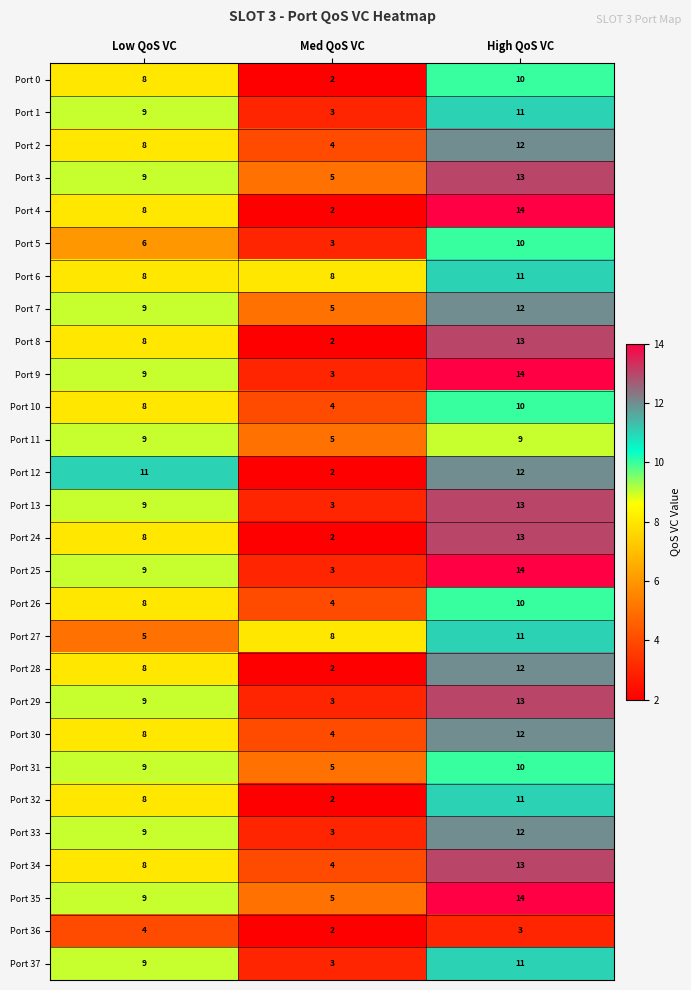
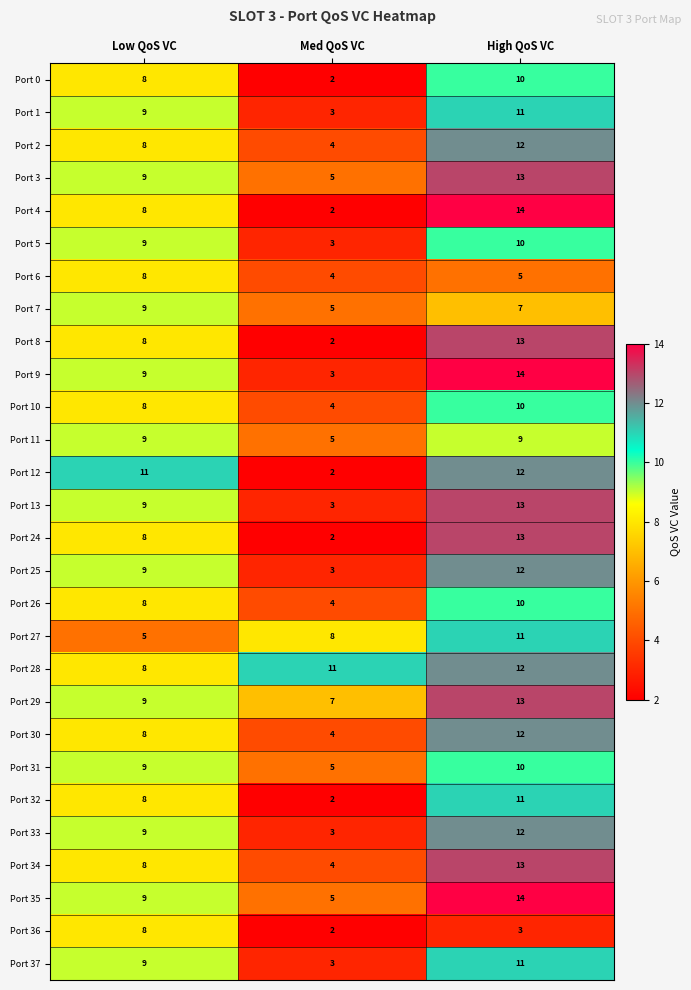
  {
    "Port 0": {
      "Low QoS VC": 8,
      "Med QoS VC": 2,
      "High QoS VC": 10
    },
    "Port 1": {
      "Low QoS VC": 9,
      "Med QoS VC": 3,
      "High QoS VC": 11
    },
    "Port 2": {
      "Low QoS VC": 8,
      "Med QoS VC": 4,
      "High QoS VC": 12
    },
    "Port 3": {
      "Low QoS VC": 9,
      "Med QoS VC": 5,
      "High QoS VC": 13
    },
    "Port 4": {
      "Low QoS VC": 8,
      "Med QoS VC": 2,
      "High QoS VC": 14
    },
    "Port 5": {
-     "Low QoS VC": 6,
+     "Low QoS VC": 9,
      "Med QoS VC": 3,
      "High QoS VC": 10
    },
    "Port 6": {
      "Low QoS VC": 8,
-     "Med QoS VC": 8,
-     "High QoS VC": 11
+     "Med QoS VC": 4,
+     "High QoS VC": 5
    },
    "Port 7": {
      "Low QoS VC": 9,
      "Med QoS VC": 5,
-     "High QoS VC": 12
+     "High QoS VC": 7
    },
    "Port 8": {
      "Low QoS VC": 8,
      "Med QoS VC": 2,
      "High QoS VC": 13
    },
    "Port 9": {
      "Low QoS VC": 9,
      "Med QoS VC": 3,
      "High QoS VC": 14
    },
    "Port 10": {
      "Low QoS VC": 8,
      "Med QoS VC": 4,
      "High QoS VC": 10
    },
    "Port 11": {
      "Low QoS VC": 9,
      "Med QoS VC": 5,
      "High QoS VC": 9
    },
    "Port 12": {
      "Low QoS VC": 11,
      "Med QoS VC": 2,
      "High QoS VC": 12
    },
    "Port 13": {
      "Low QoS VC": 9,
      "Med QoS VC": 3,
      "High QoS VC": 13
    },
    "Port 24": {
      "Low QoS VC": 8,
      "Med QoS VC": 2,
      "High QoS VC": 13
    },
    "Port 25": {
      "Low QoS VC": 9,
      "Med QoS VC": 3,
-     "High QoS VC": 14
+     "High QoS VC": 12
    },
    "Port 26": {
      "Low QoS VC": 8,
      "Med QoS VC": 4,
      "High QoS VC": 10
    },
    "Port 27": {
      "Low QoS VC": 5,
      "Med QoS VC": 8,
      "High QoS VC": 11
    },
    "Port 28": {
      "Low QoS VC": 8,
-     "Med QoS VC": 2,
+     "Med QoS VC": 11,
      "High QoS VC": 12
    },
    "Port 29": {
      "Low QoS VC": 9,
-     "Med QoS VC": 3,
+     "Med QoS VC": 7,
      "High QoS VC": 13
    },
    "Port 30": {
      "Low QoS VC": 8,
      "Med QoS VC": 4,
      "High QoS VC": 12
    },
    "Port 31": {
      "Low QoS VC": 9,
      "Med QoS VC": 5,
      "High QoS VC": 10
    },
    "Port 32": {
      "Low QoS VC": 8,
      "Med QoS VC": 2,
      "High QoS VC": 11
    },
    "Port 33": {
      "Low QoS VC": 9,
      "Med QoS VC": 3,
      "High QoS VC": 12
    },
    "Port 34": {
      "Low QoS VC": 8,
      "Med QoS VC": 4,
      "High QoS VC": 13
    },
    "Port 35": {
      "Low QoS VC": 9,
      "Med QoS VC": 5,
      "High QoS VC": 14
    },
    "Port 36": {
-     "Low QoS VC": 4,
+     "Low QoS VC": 8,
      "Med QoS VC": 2,
      "High QoS VC": 3
    },
    "Port 37": {
      "Low QoS VC": 9,
      "Med QoS VC": 3,
      "High QoS VC": 11
    }
  }
